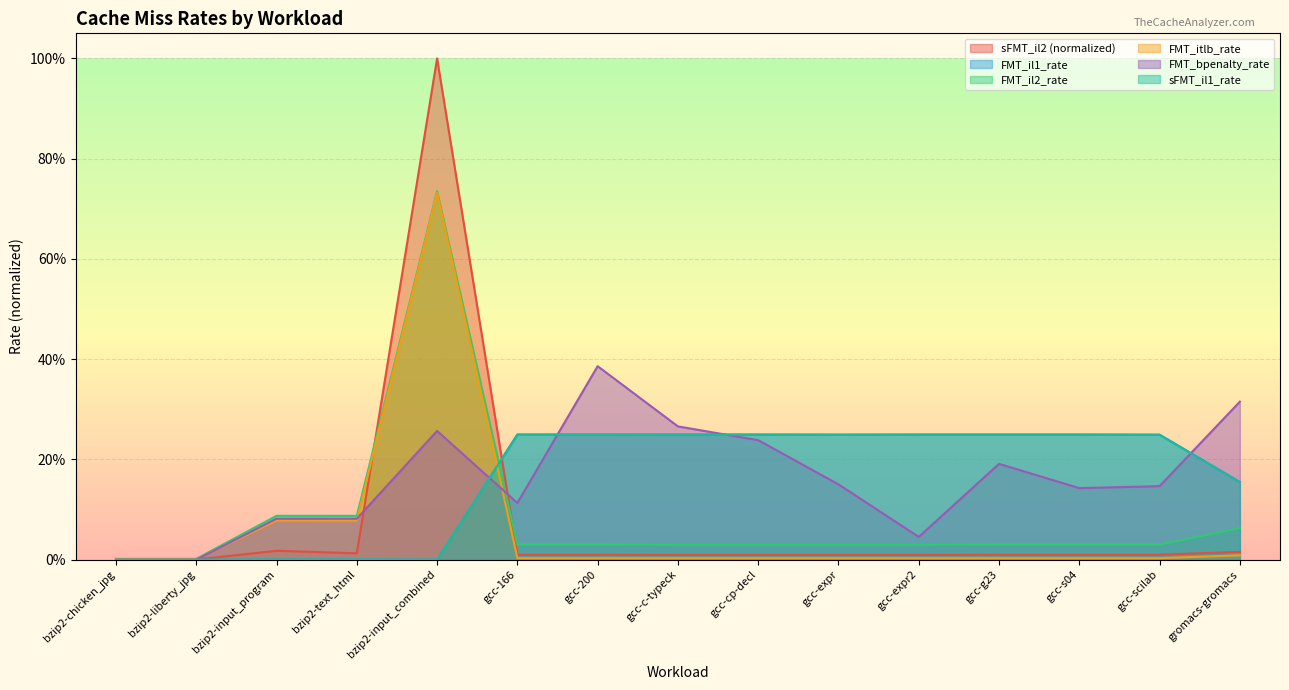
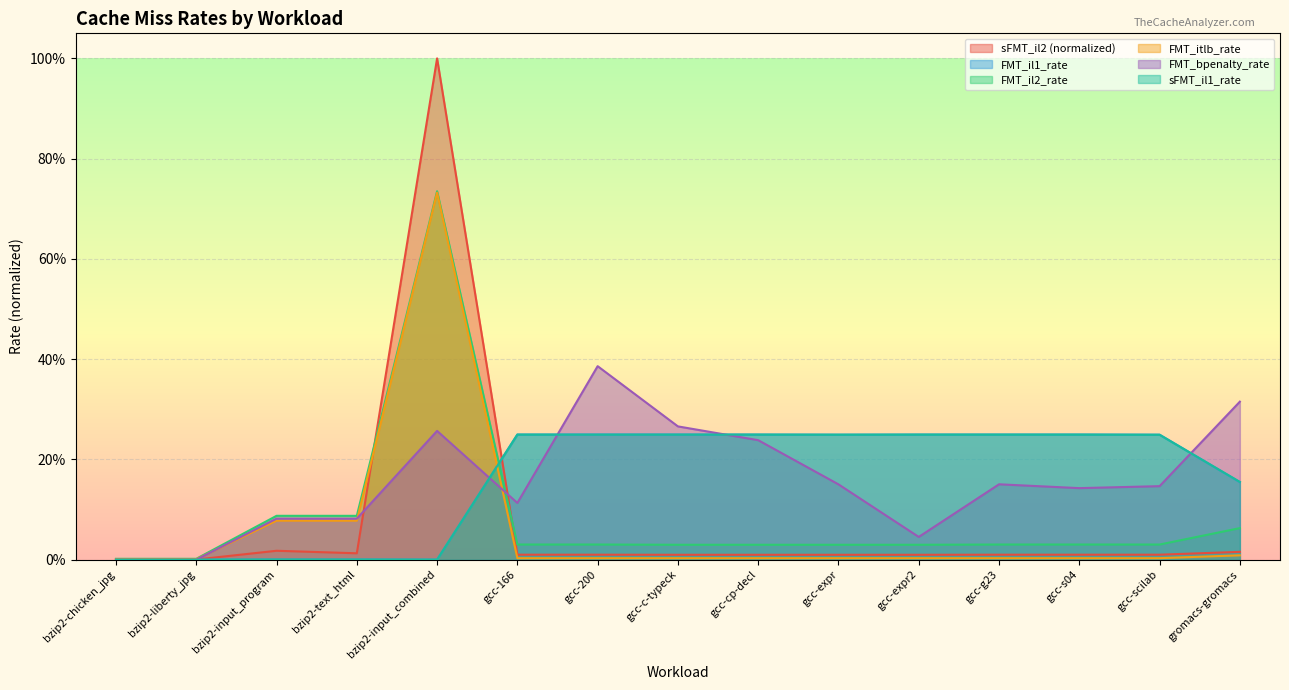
  {
    "sFMT_il2 (normalized)": {
      "bzip2-input_program": "2%",
      "bzip2-text_html": "1%",
      "bzip2-input_combined": "100%",
      "gcc-166": "1%",
      "gcc-200": "1%",
      "gcc-c-typeck": "1%",
      "gcc-cp-decl": "1%",
      "gcc-expr": "1%",
      "gcc-expr2": "1%",
      "gcc-g23": "1%",
      "gcc-s04": "1%",
      "gcc-scilab": "1%",
      "gromacs-gromacs": "2%"
    },
    "FMT_itlb_rate": {
      "gcc-166": "0%",
      "gcc-200": "0%",
      "gcc-c-typeck": "0%",
      "gcc-cp-decl": "0%",
      "gcc-expr": "0%",
      "gcc-expr2": "0%",
      "gcc-g23": "0%",
      "gcc-s04": "0%",
      "gcc-scilab": "0%",
      "gromacs-gromacs": "1%"
    },
    "FMT_bpenalty_rate": {
      "bzip2-input_combined": "26%",
      "gcc-166": "11%",
      "gcc-200": "39%",
      "gcc-c-typeck": "27%",
      "gcc-cp-decl": "24%",
      "gcc-expr": "15%",
      "gcc-expr2": "5%",
-     "gcc-g23": "19%",
+     "gcc-g23": "15%",
      "gcc-s04": "14%",
      "gcc-scilab": "15%",
      "gromacs-gromacs": "32%"
    }
  }
